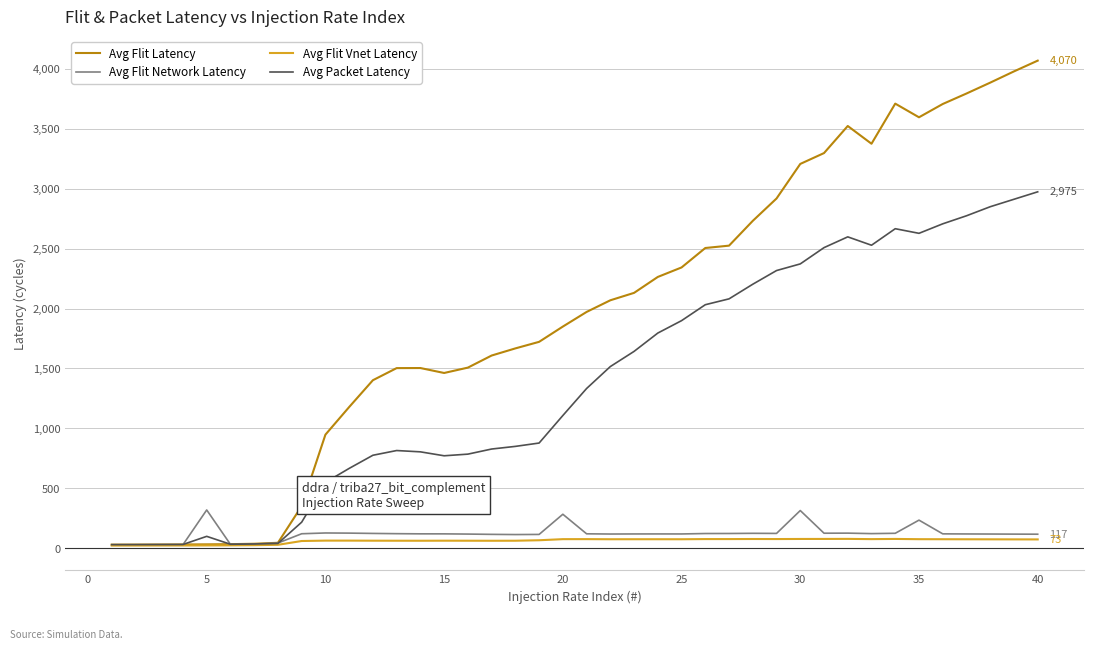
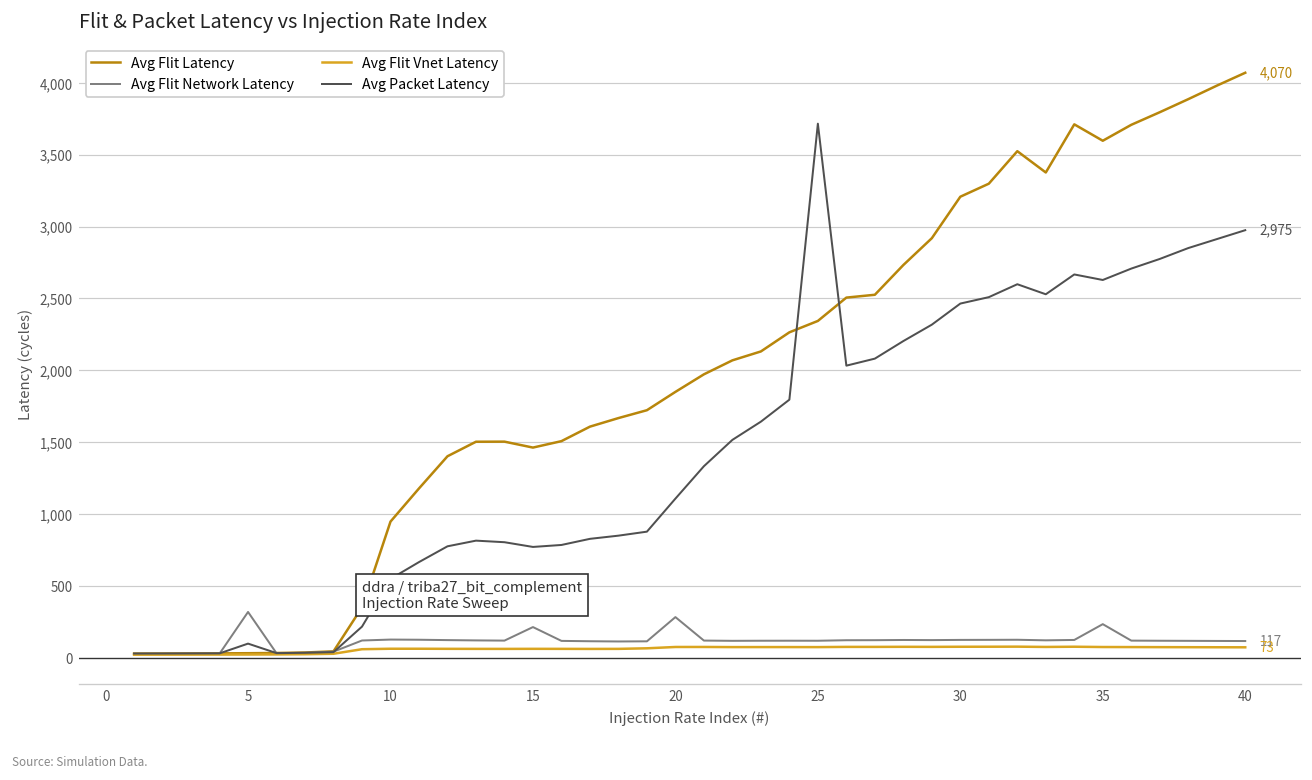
  {
    "Avg Flit Network Latency": {
      "5": "320",
      "10": "130",
-     "15": "120",
+     "15": "210",
      "20": "280",
      "25": "120",
-     "30": "310",
+     "30": "120",
      "35": "230"
    },
    "Avg Packet Latency": {
      "5": "100",
      "15": "770",
      "20": "1,110",
-     "25": "1,900",
-     "30": "2,370",
+     "25": "3,720",
+     "30": "2,460",
      "35": "2,630"
    }
  }
